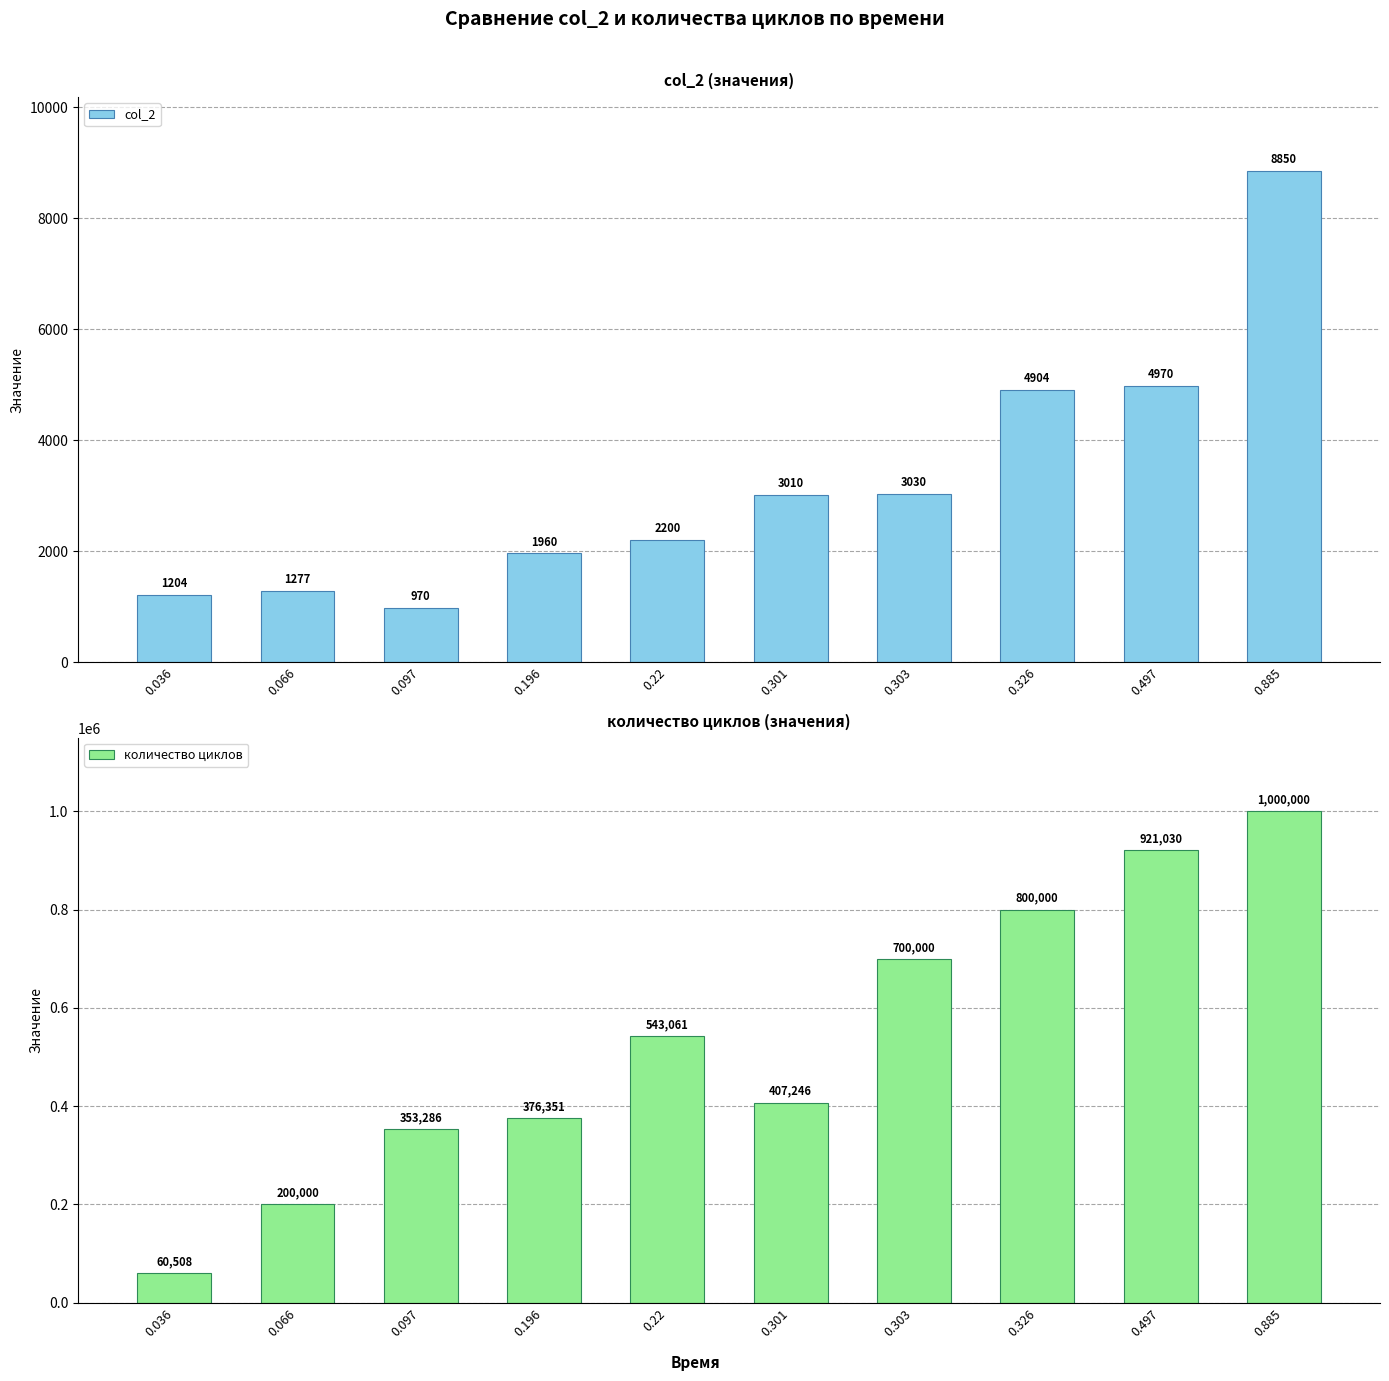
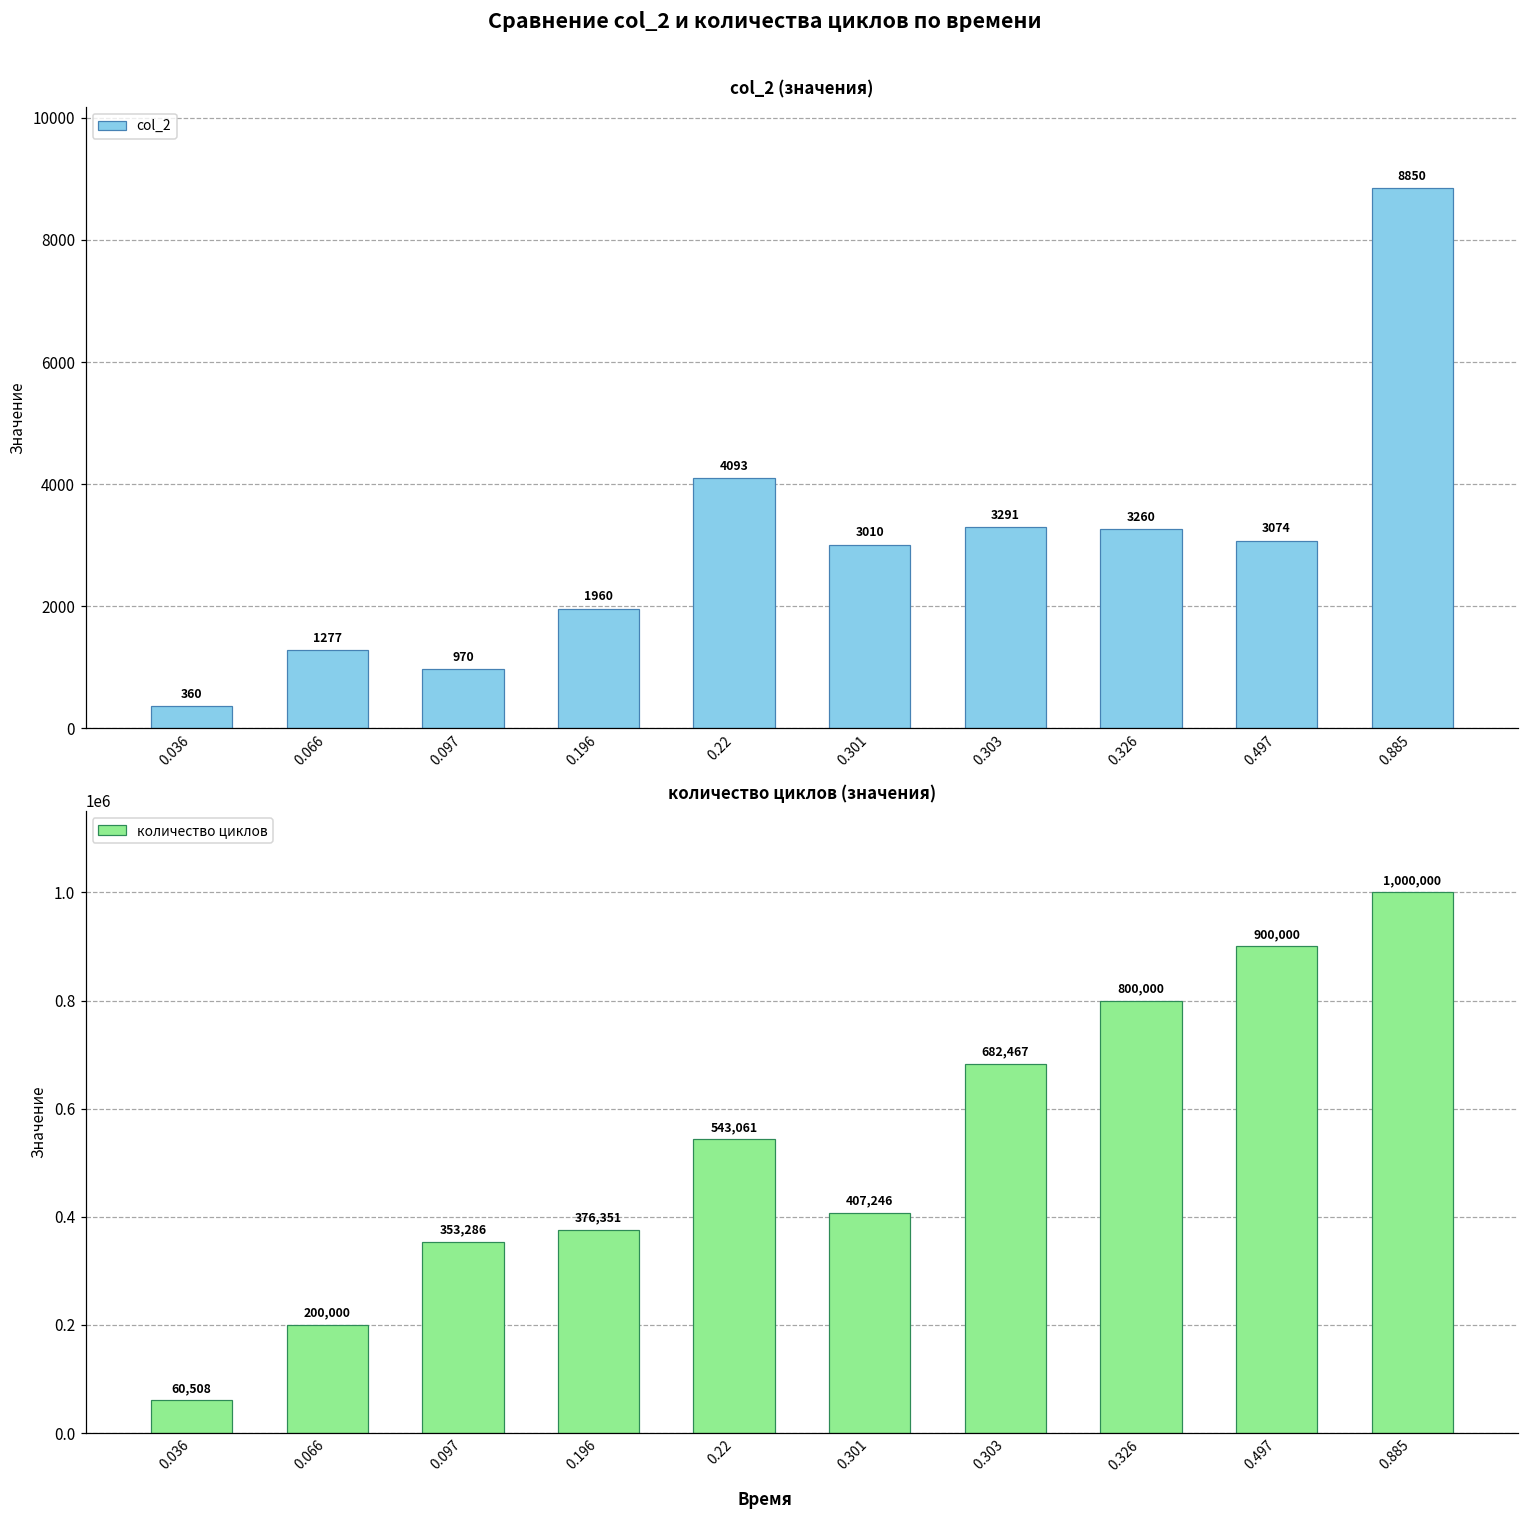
  {
    "col_2 (значения)": {
-     "0.036": "1204",
+     "0.036": "360",
      "0.066": "1277",
      "0.097": "970",
      "0.196": "1960",
-     "0.22": "2200",
+     "0.22": "4093",
      "0.301": "3010",
-     "0.303": "3030",
-     "0.326": "4904",
-     "0.497": "4970",
+     "0.303": "3291",
+     "0.326": "3260",
+     "0.497": "3074",
      "0.885": "8850"
    },
    "количество циклов (значения)": {
      "0.036": "60,508",
      "0.066": "200,000",
      "0.097": "353,286",
      "0.196": "376,351",
      "0.22": "543,061",
      "0.301": "407,246",
-     "0.303": "700,000",
+     "0.303": "682,467",
      "0.326": "800,000",
-     "0.497": "921,030",
+     "0.497": "900,000",
      "0.885": "1,000,000"
    }
  }
